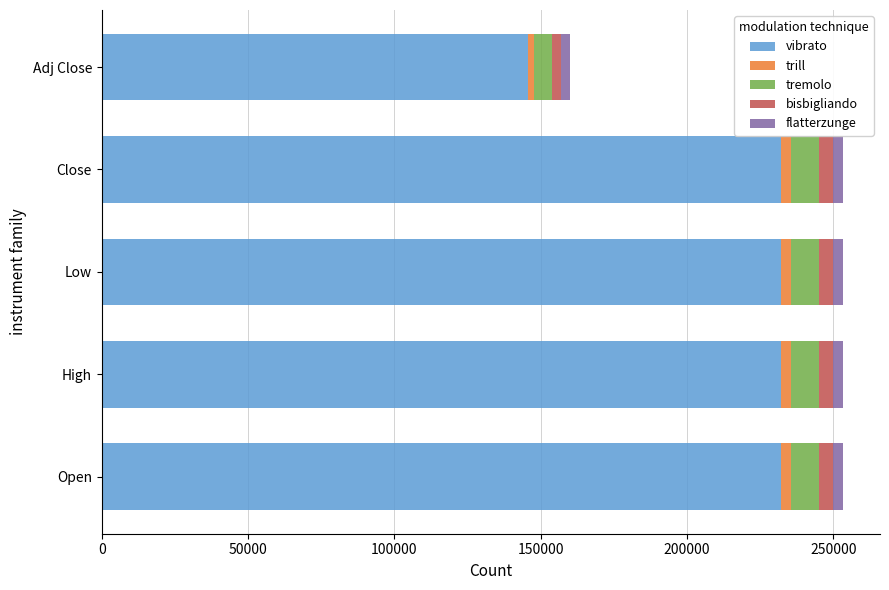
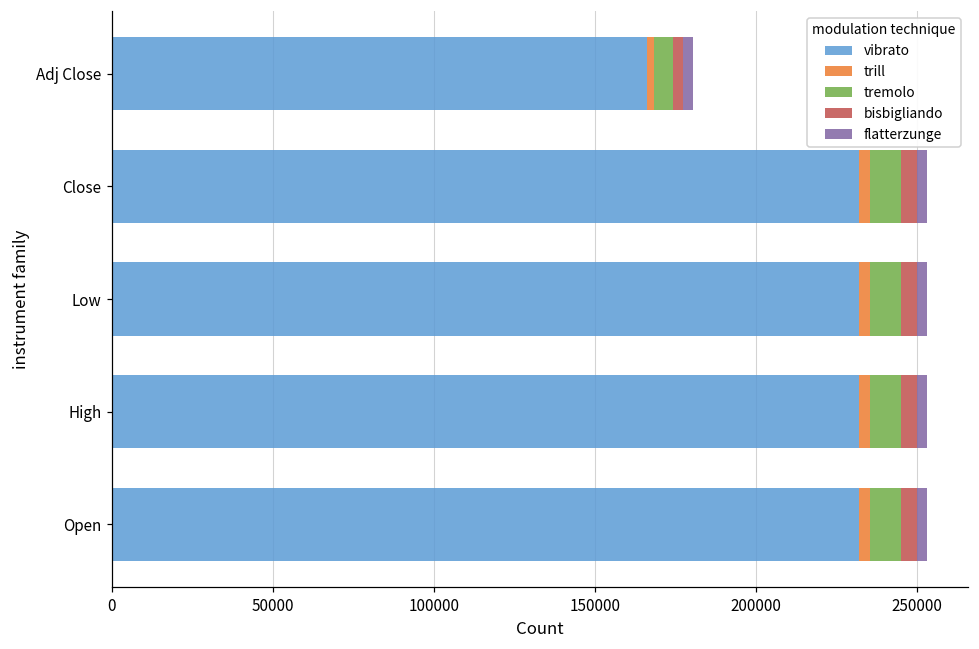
  {
    "vibrato": {
-     "Adj Close": 146000,
+     "Adj Close": 166000,
      "Close": 232000,
      "Low": 232000,
      "High": 232000,
      "Open": 232000
    },
    "trill": {
      "Adj Close": 2000,
      "Close": 4000,
      "Low": 4000,
      "High": 4000,
      "Open": 4000
    },
    "tremolo": {
      "Adj Close": 6000,
      "Close": 10000,
      "Low": 10000,
      "High": 10000,
      "Open": 10000
    },
    "bisbigliando": {
      "Adj Close": 3000,
      "Close": 5000,
      "Low": 5000,
      "High": 5000,
      "Open": 5000
    },
    "flatterzunge": {
      "Adj Close": 3000,
      "Close": 3000,
      "Low": 3000,
      "High": 3000,
      "Open": 3000
    }
  }
